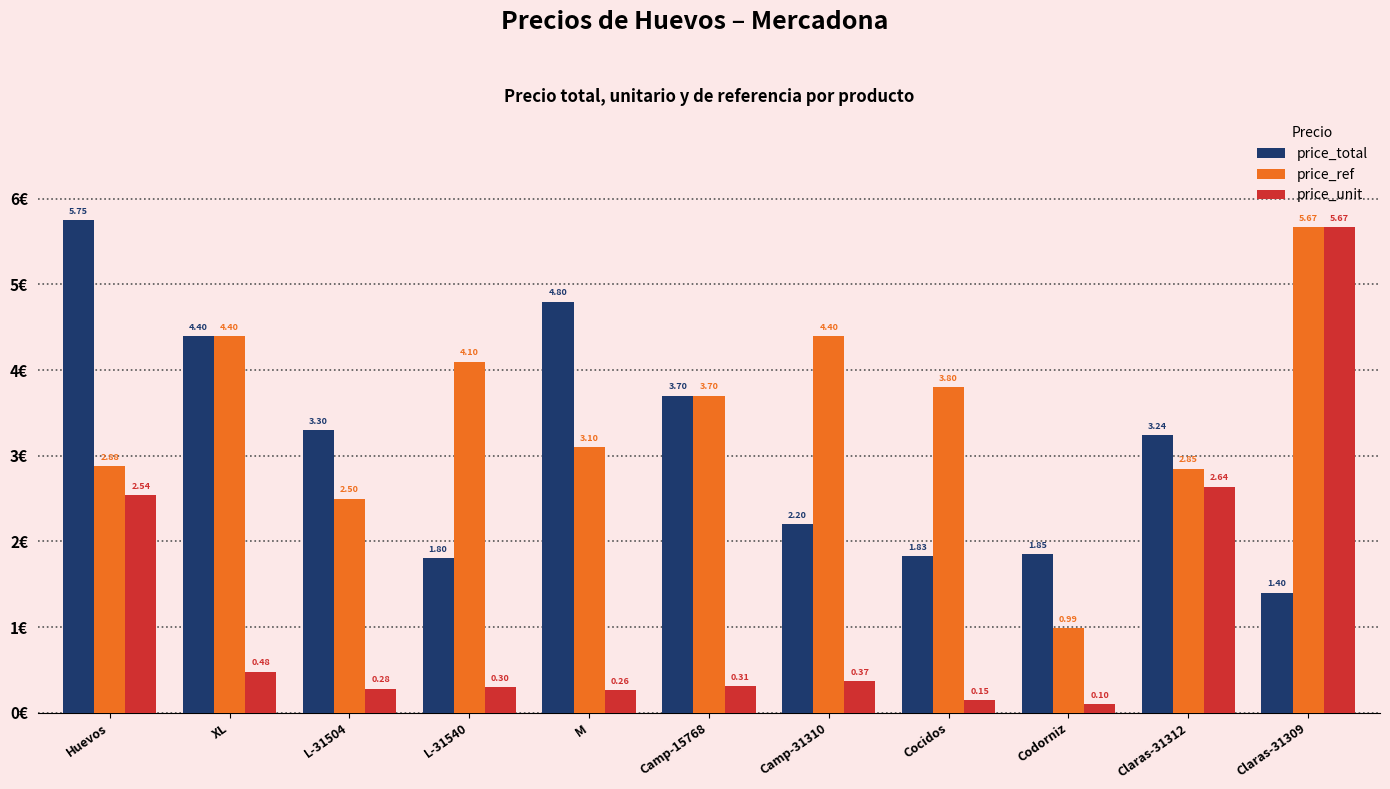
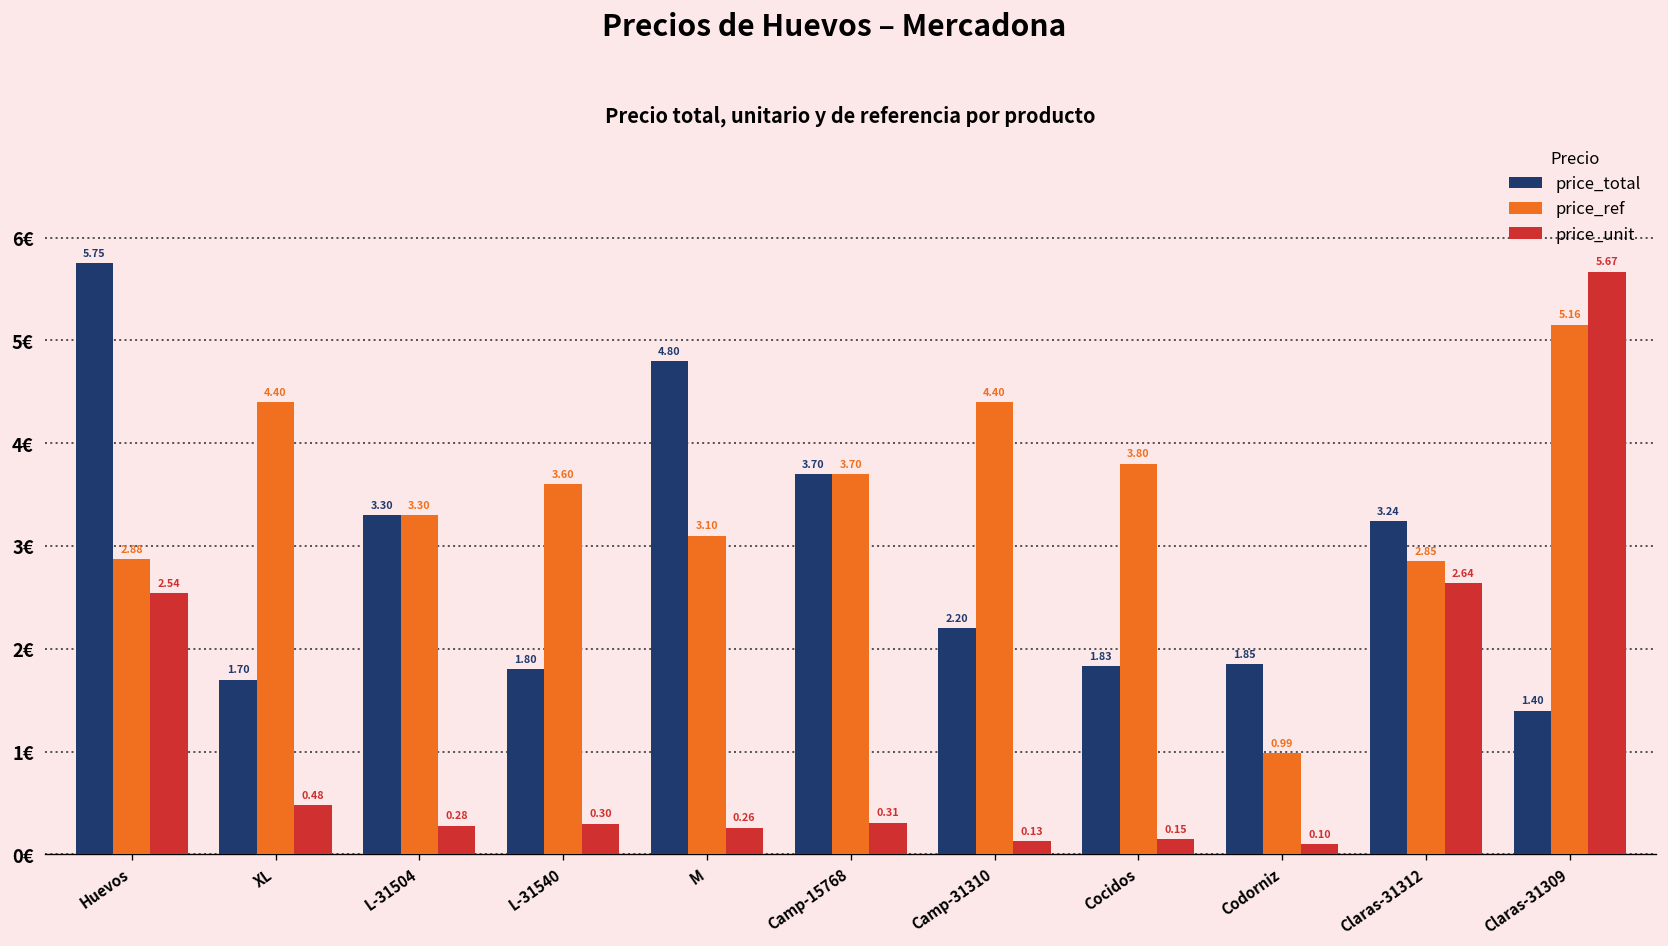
  {
    "price_total": {
      "Huevos": 5.75,
-     "XL": 4.40,
+     "XL": 1.70,
      "L-31504": 3.30,
      "L-31540": 1.80,
      "M": 4.80,
      "Camp-15768": 3.70,
      "Camp-31310": 2.20,
      "Cocidos": 1.83,
      "Codorniz": 1.85,
      "Claras-31312": 3.24,
      "Claras-31309": 1.40
    },
    "price_ref": {
      "Huevos": 2.88,
      "XL": 4.40,
-     "L-31504": 2.50,
-     "L-31540": 4.10,
+     "L-31504": 3.30,
+     "L-31540": 3.60,
      "M": 3.10,
      "Camp-15768": 3.70,
      "Camp-31310": 4.40,
      "Cocidos": 3.80,
      "Codorniz": 0.99,
      "Claras-31312": 2.85,
-     "Claras-31309": 5.67
+     "Claras-31309": 5.16
    },
    "price_unit": {
      "Huevos": 2.54,
      "XL": 0.48,
      "L-31504": 0.28,
      "L-31540": 0.30,
      "M": 0.26,
      "Camp-15768": 0.31,
-     "Camp-31310": 0.37,
+     "Camp-31310": 0.13,
      "Cocidos": 0.15,
      "Codorniz": 0.10,
      "Claras-31312": 2.64,
      "Claras-31309": 5.67
    }
  }
